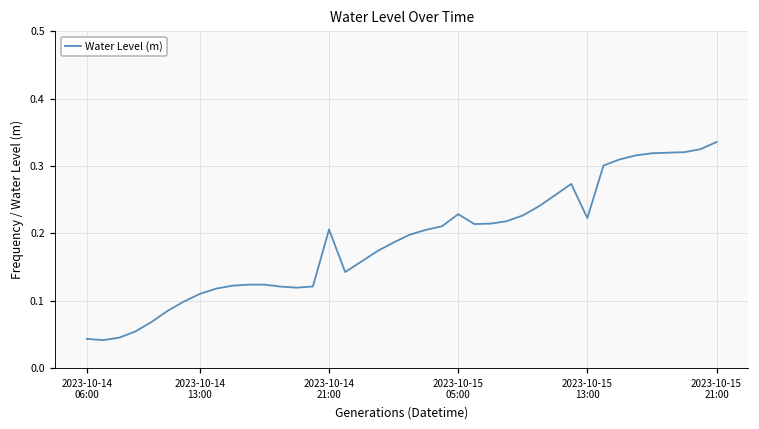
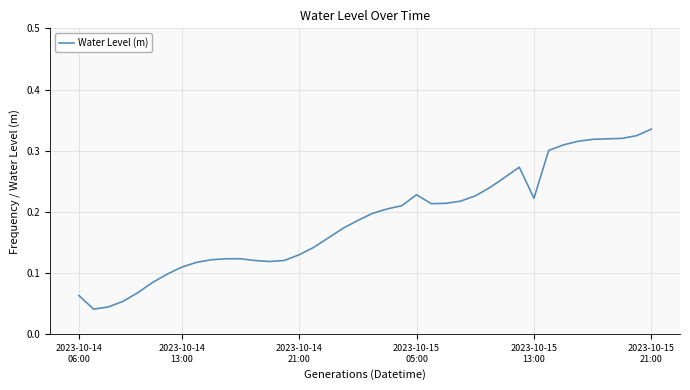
  {
-   "2023-10-14 06:00": 0.04,
+   "2023-10-14 06:00": 0.06,
    "2023-10-14 13:00": 0.11,
-   "2023-10-14 21:00": 0.21,
+   "2023-10-14 21:00": 0.13,
    "2023-10-15 05:00": 0.23,
    "2023-10-15 13:00": 0.22,
    "2023-10-15 21:00": 0.34
  }
